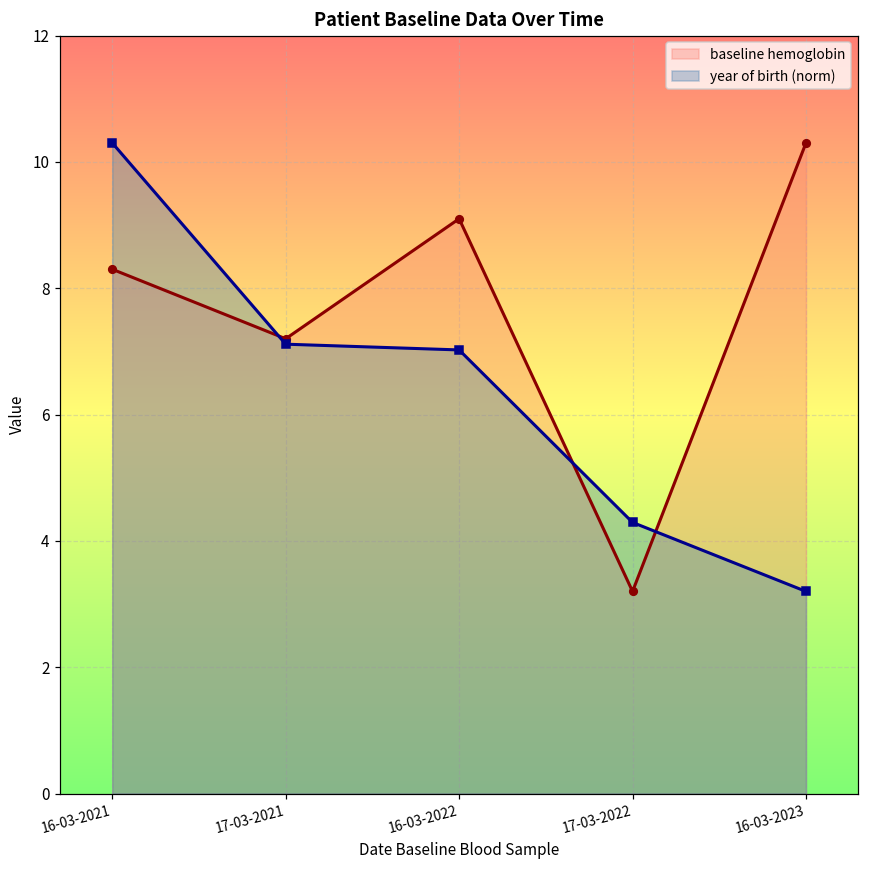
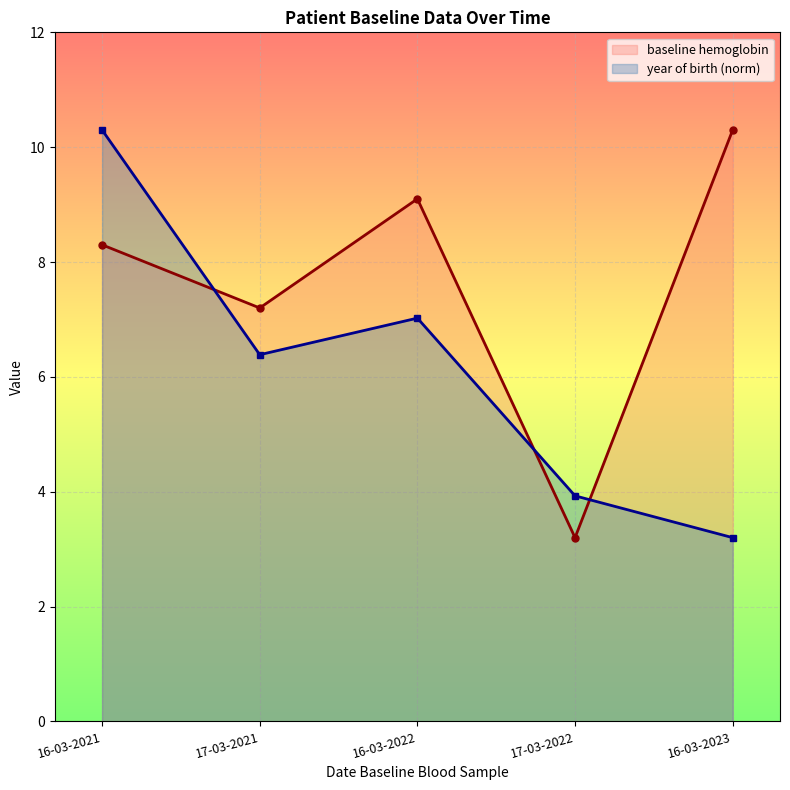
  {
    "baseline hemoglobin": {
      "16-03-2021": 8.3,
      "17-03-2021": 7.2,
      "16-03-2022": 9.1,
      "17-03-2022": 3.2,
      "16-03-2023": 10.3
    },
    "year of birth (norm)": {
      "16-03-2021": 10.3,
-     "17-03-2021": 7.1,
+     "17-03-2021": 6.4,
      "16-03-2022": 7.0,
-     "17-03-2022": 4.3,
+     "17-03-2022": 3.9,
      "16-03-2023": 3.2
    }
  }
